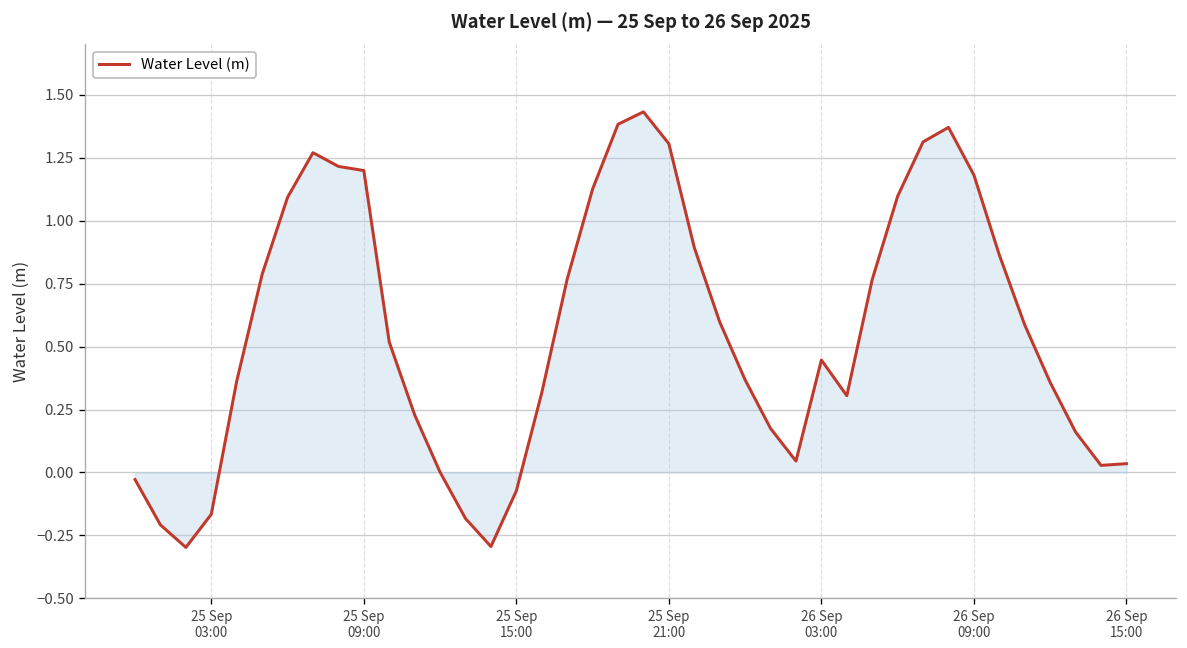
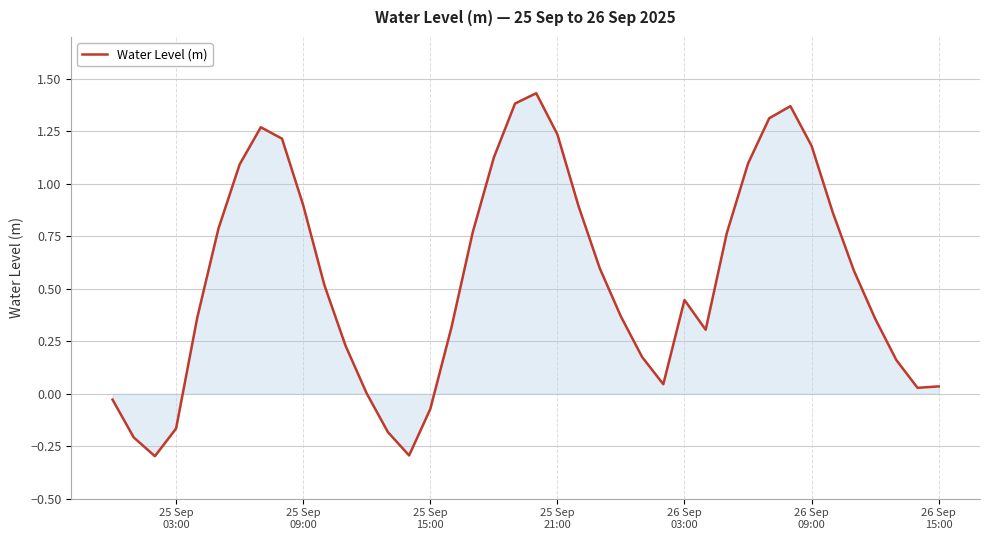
  {
    "Water Level (m)": {
      "25 Sep 03:00": -0.17,
-     "25 Sep 09:00": 1.20,
+     "25 Sep 09:00": 0.90,
      "25 Sep 15:00": -0.07,
-     "25 Sep 21:00": 1.31
+     "25 Sep 21:00": 1.24
    }
  }
